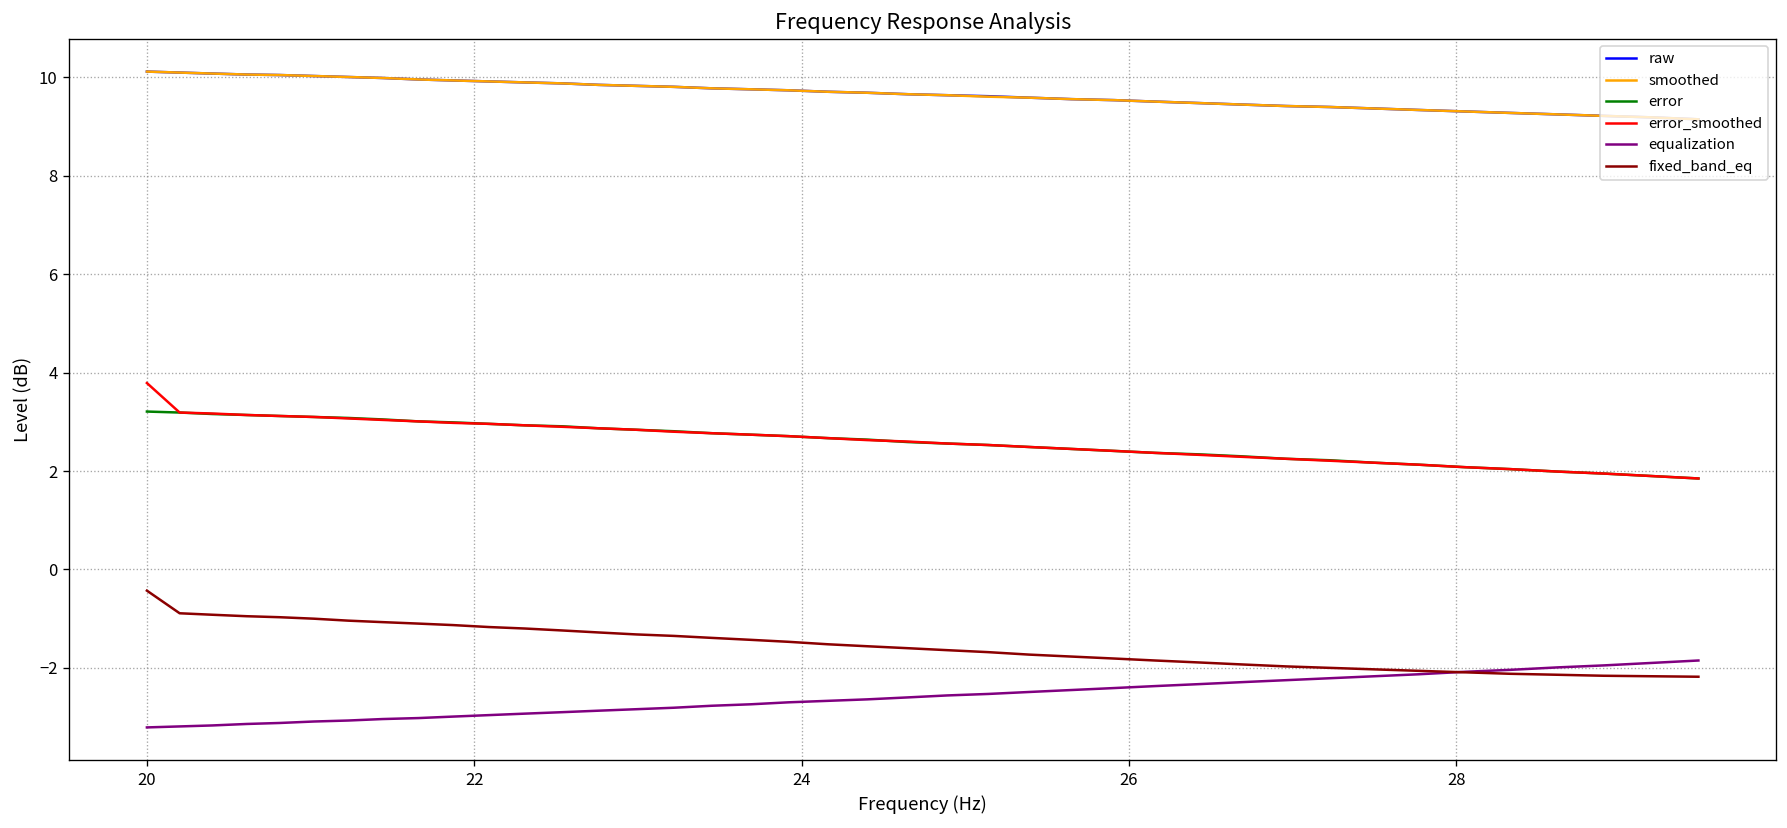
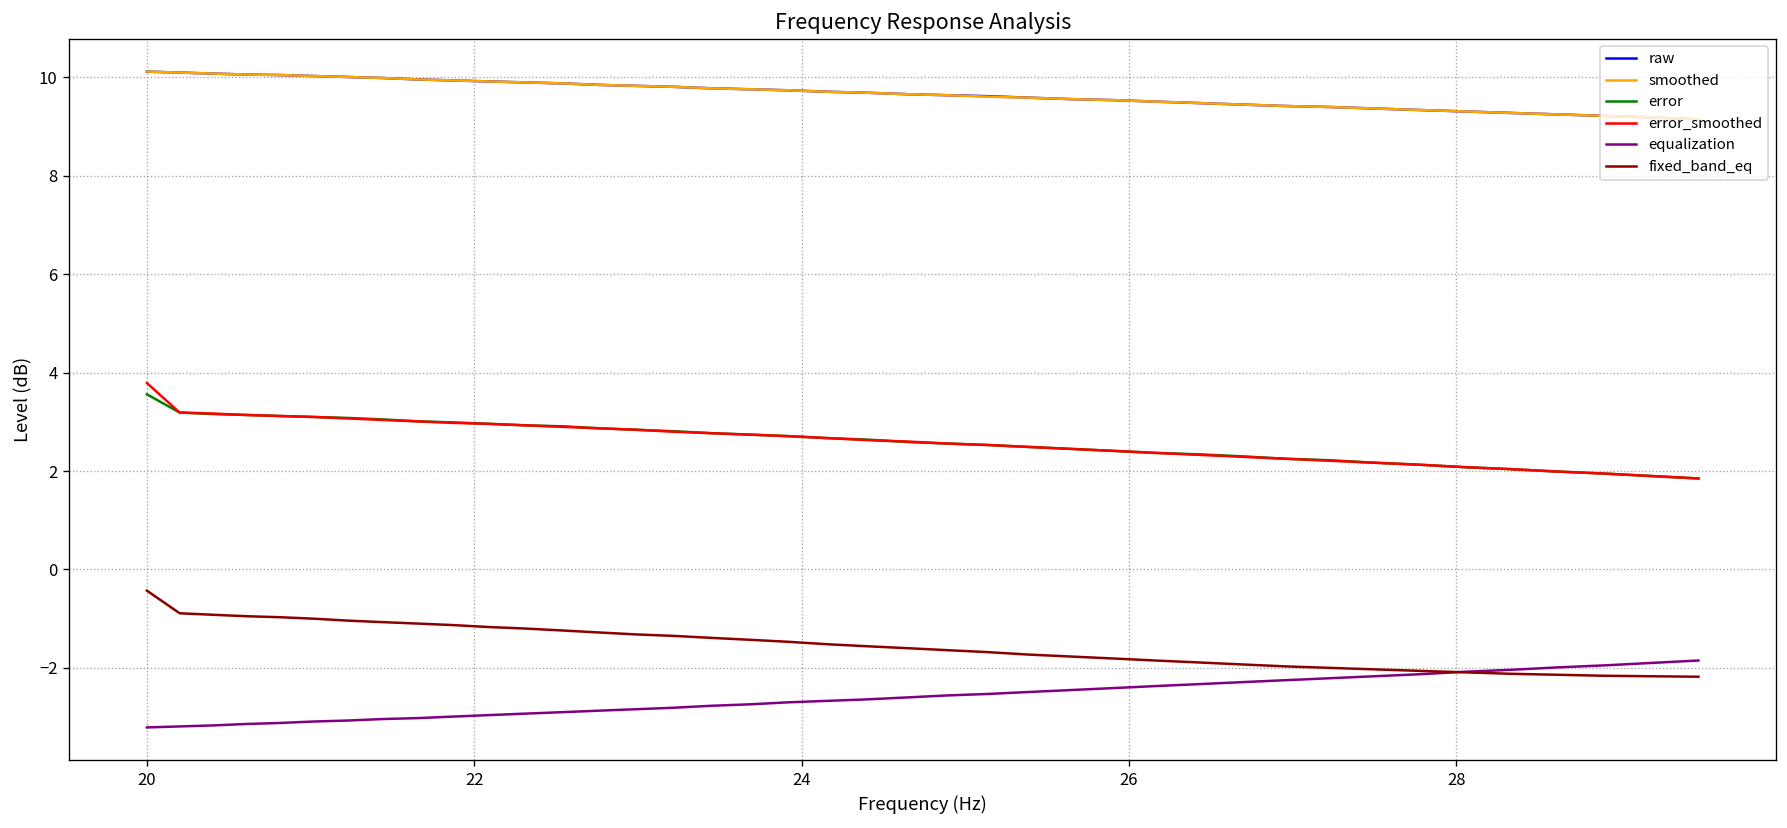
  {
    "error": {
-     "20": 3.2
+     "20": 3.6
    },
    "error_smoothed": {
      "20": 3.8
    },
    "equalization": {
      "20": -3.2
    },
    "fixed_band_eq": {
      "20": -0.4
    }
  }
